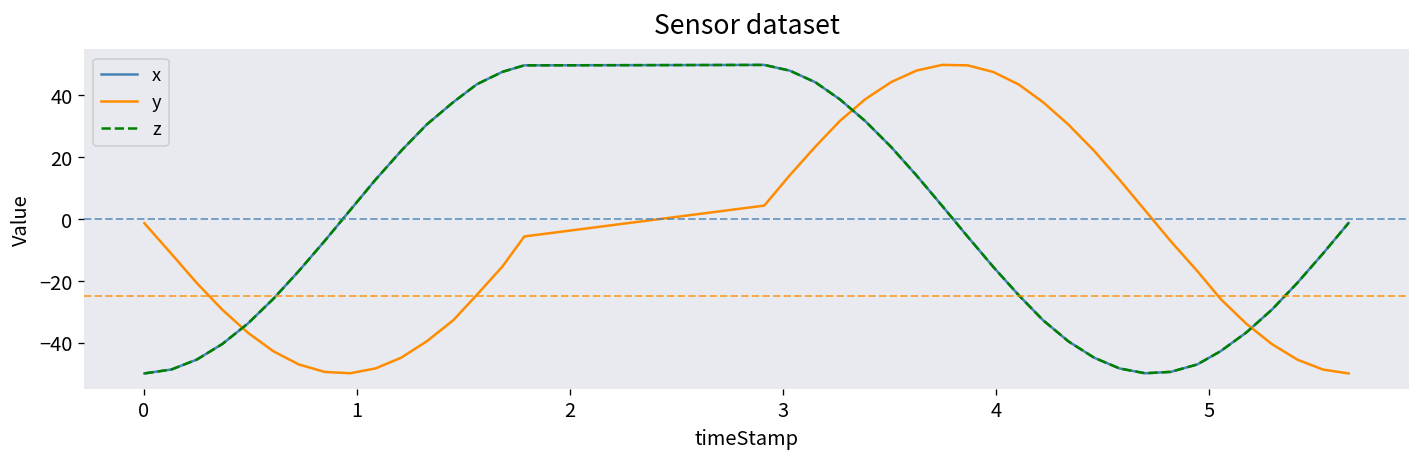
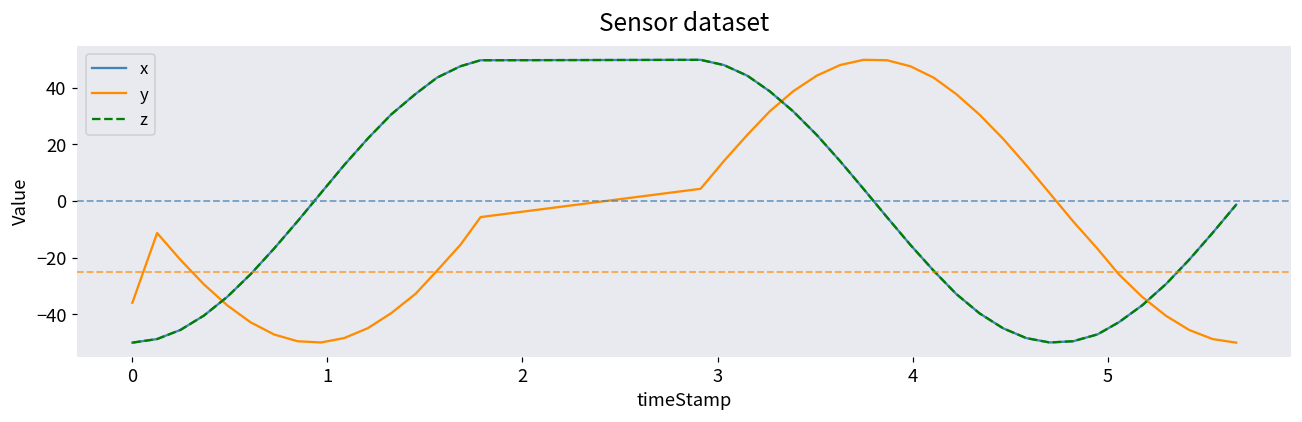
  {
    "z": {
      "0": -50
    },
    "y": {
-     "0": -1
+     "0": -36
    }
  }
